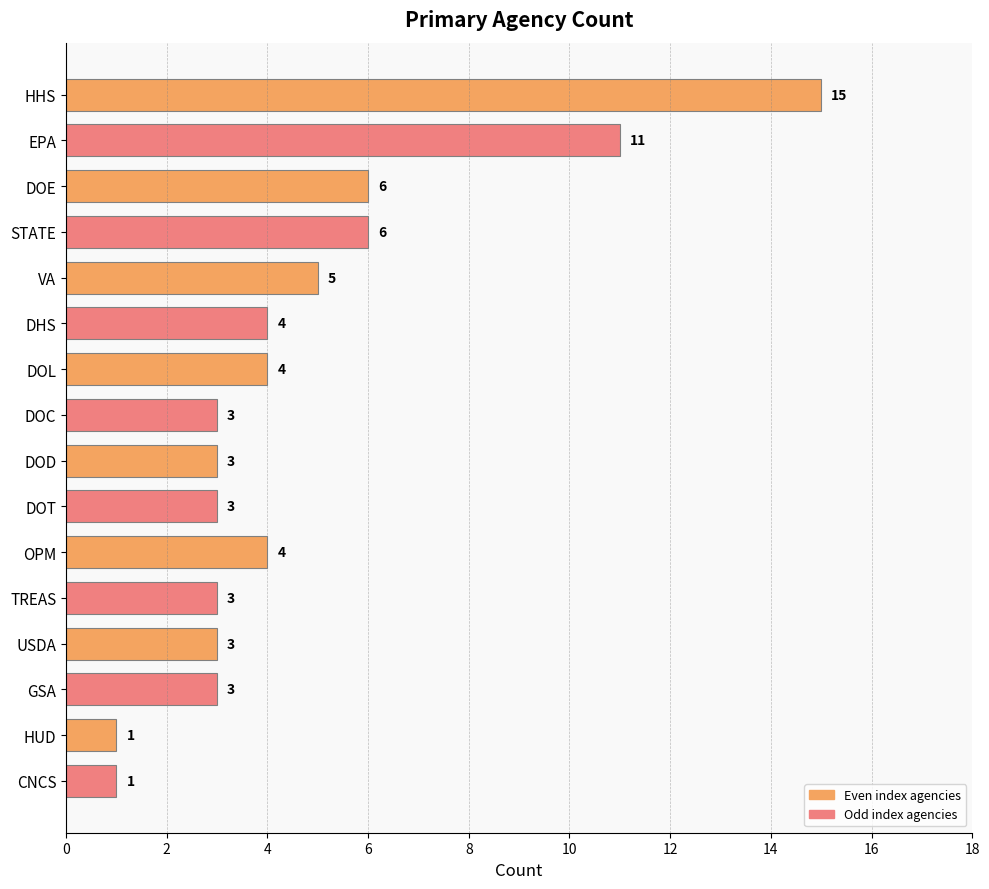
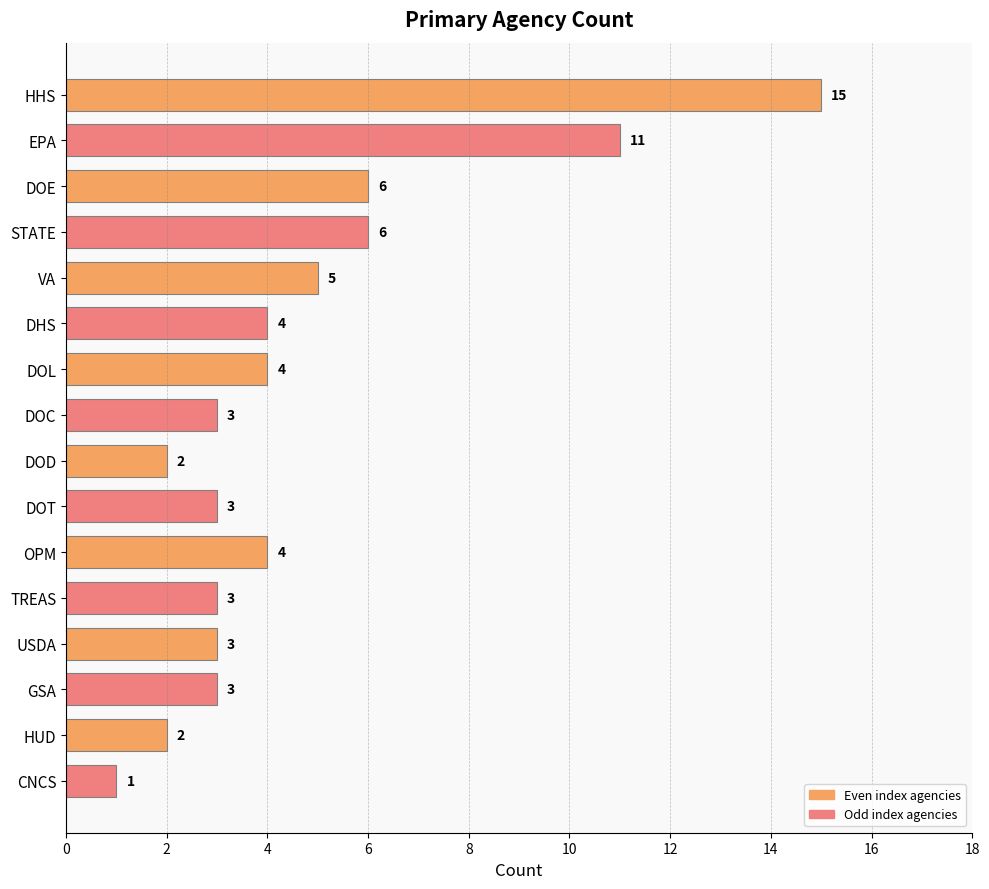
  {
    "HHS": 15,
    "EPA": 11,
    "DOE": 6,
    "STATE": 6,
    "VA": 5,
    "DHS": 4,
    "DOL": 4,
    "DOC": 3,
-   "DOD": 3,
+   "DOD": 2,
    "DOT": 3,
    "OPM": 4,
    "TREAS": 3,
    "USDA": 3,
    "GSA": 3,
-   "HUD": 1,
+   "HUD": 2,
    "CNCS": 1
  }
